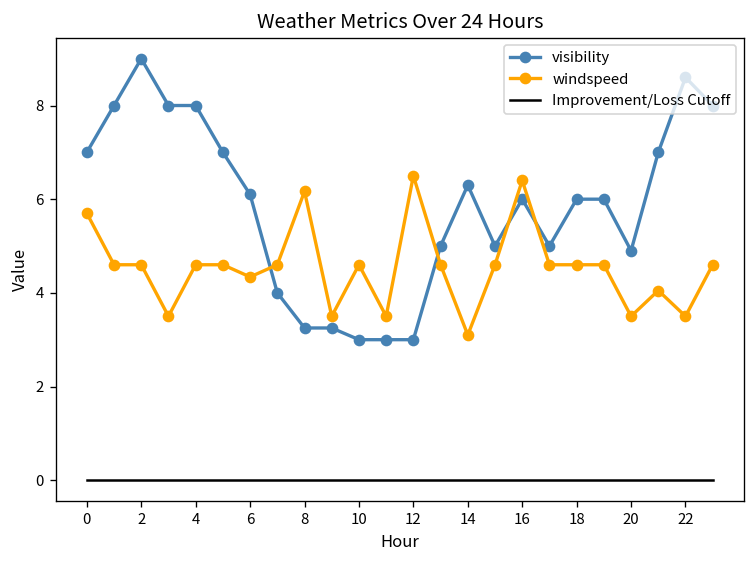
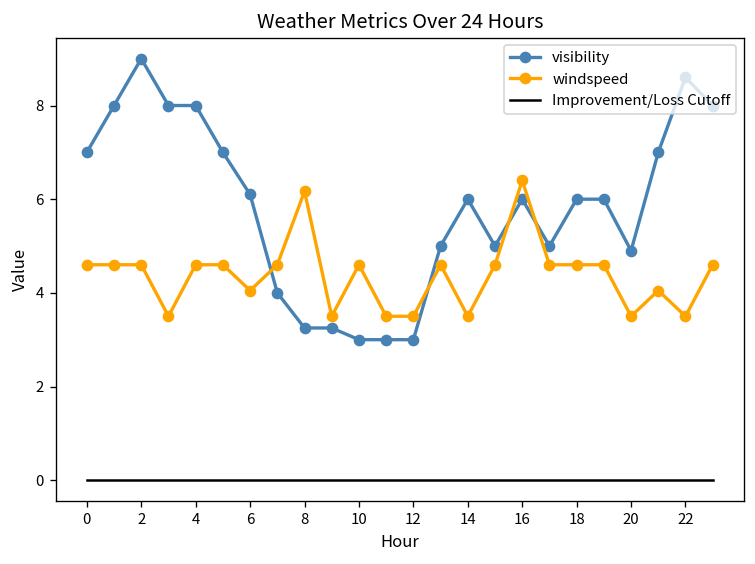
  {
    "visibility": {
      "0": 7.0,
      "2": 9.0,
      "4": 8.0,
      "6": 6.1,
      "8": 3.3,
      "10": 3.0,
      "12": 3.0,
-     "14": 6.3,
+     "14": 6.0,
      "16": 6.0,
      "18": 6.0,
      "20": 4.9
    },
    "windspeed": {
-     "0": 5.7,
+     "0": 4.6,
      "2": 4.6,
      "4": 4.6,
-     "6": 4.3,
+     "6": 4.1,
      "8": 6.2,
      "10": 4.6,
-     "12": 6.5,
-     "14": 3.1,
+     "12": 3.5,
+     "14": 3.5,
      "16": 6.4,
      "18": 4.6,
      "20": 3.5,
      "22": 3.5
    },
    "Improvement/Loss Cutoff": {
      "0": 0.0,
      "2": 0.0,
      "4": 0.0,
      "6": 0.0,
      "8": 0.0,
      "10": 0.0,
      "12": 0.0,
      "14": 0.0,
      "16": 0.0,
      "18": 0.0,
      "20": 0.0,
      "22": 0.0
    }
  }
